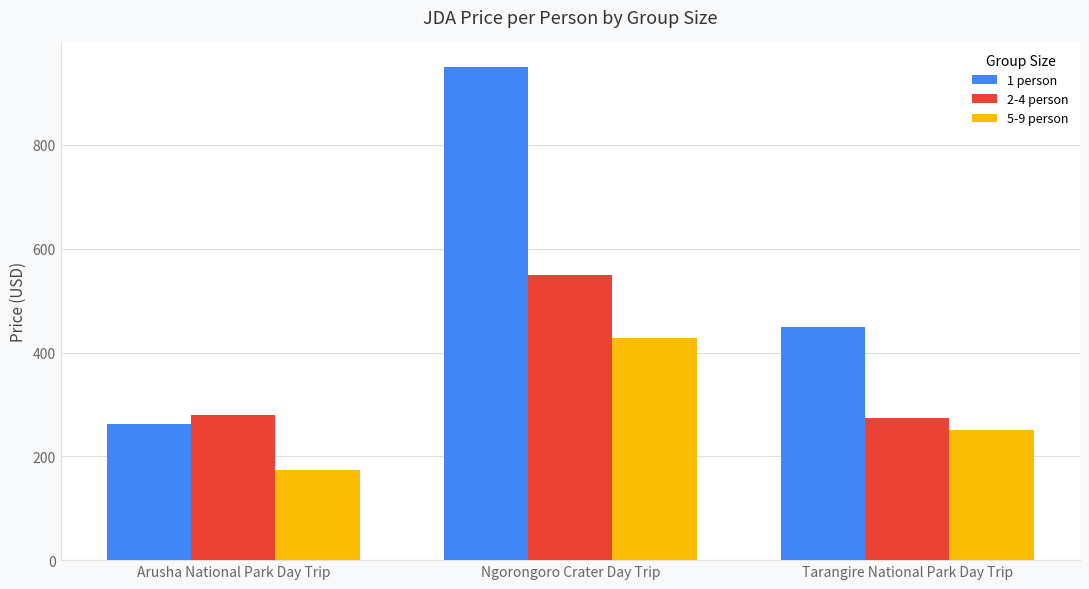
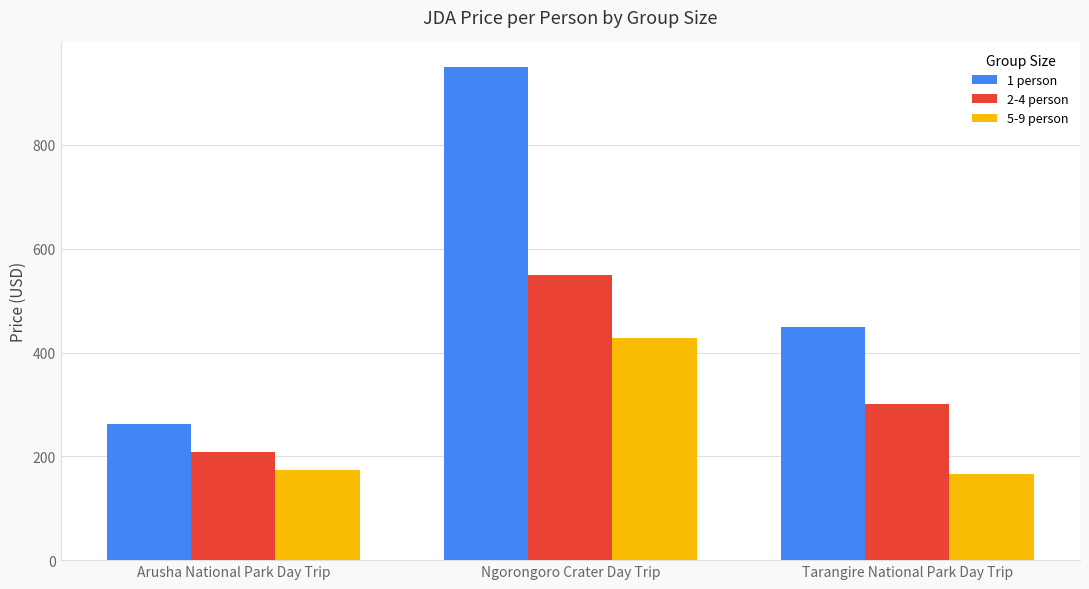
  {
    "1 person": {
      "Arusha National Park Day Trip": 260,
      "Ngorongoro Crater Day Trip": 950,
      "Tarangire National Park Day Trip": 450
    },
    "2-4 person": {
-     "Arusha National Park Day Trip": 280,
+     "Arusha National Park Day Trip": 210,
      "Ngorongoro Crater Day Trip": 550,
-     "Tarangire National Park Day Trip": 270
+     "Tarangire National Park Day Trip": 300
    },
    "5-9 person": {
      "Arusha National Park Day Trip": 170,
      "Ngorongoro Crater Day Trip": 430,
-     "Tarangire National Park Day Trip": 250
+     "Tarangire National Park Day Trip": 170
    }
  }
